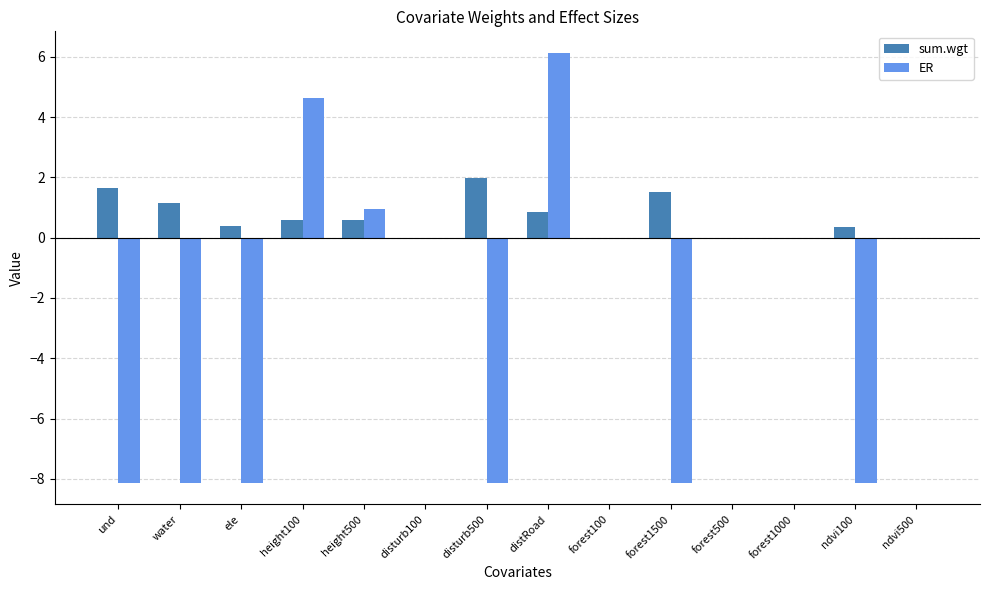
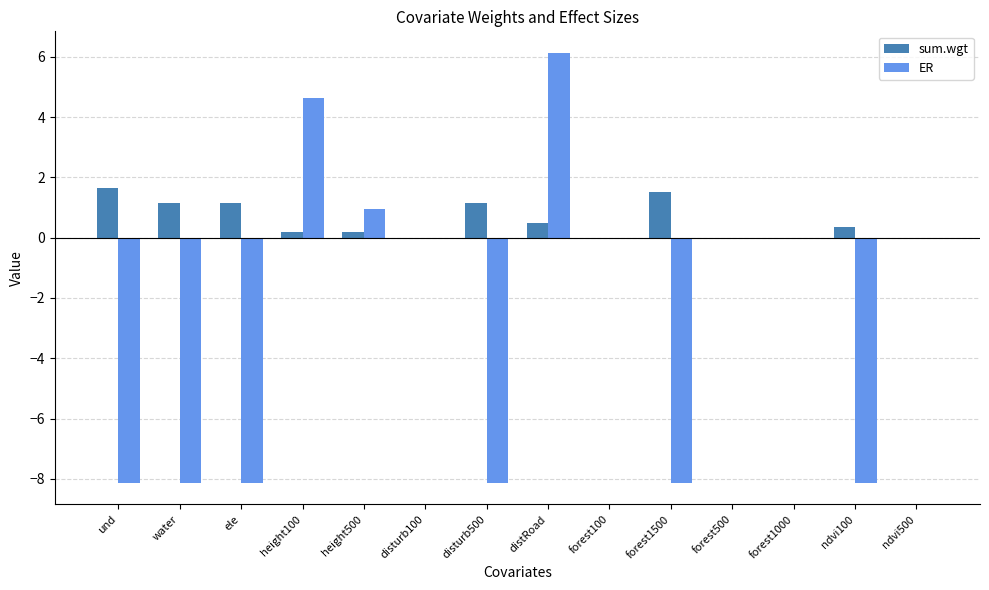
  {
    "sum.wgt": {
      "und": 1.6,
      "water": 1.1,
-     "ele": 0.4,
-     "height100": 0.6,
-     "height500": 0.6,
+     "ele": 1.1,
+     "height100": 0.2,
+     "height500": 0.2,
      "disturb100": 0.0,
-     "disturb500": 2.0,
-     "distRoad": 0.9,
+     "disturb500": 1.1,
+     "distRoad": 0.5,
      "forest100": 0.0,
      "forest1500": 1.5,
      "forest500": 0.0,
      "forest1000": 0.0,
      "ndvi100": 0.4,
      "ndvi500": 0.0
    },
    "ER": {
      "und": -8.1,
      "water": -8.1,
      "ele": -8.1,
      "height100": 4.6,
      "height500": 1.0,
      "disturb100": 0.0,
      "disturb500": -8.1,
      "distRoad": 6.1,
      "forest100": 0.0,
      "forest1500": -8.1,
      "forest500": 0.0,
      "forest1000": 0.0,
      "ndvi100": -8.1,
      "ndvi500": 0.0
    }
  }
